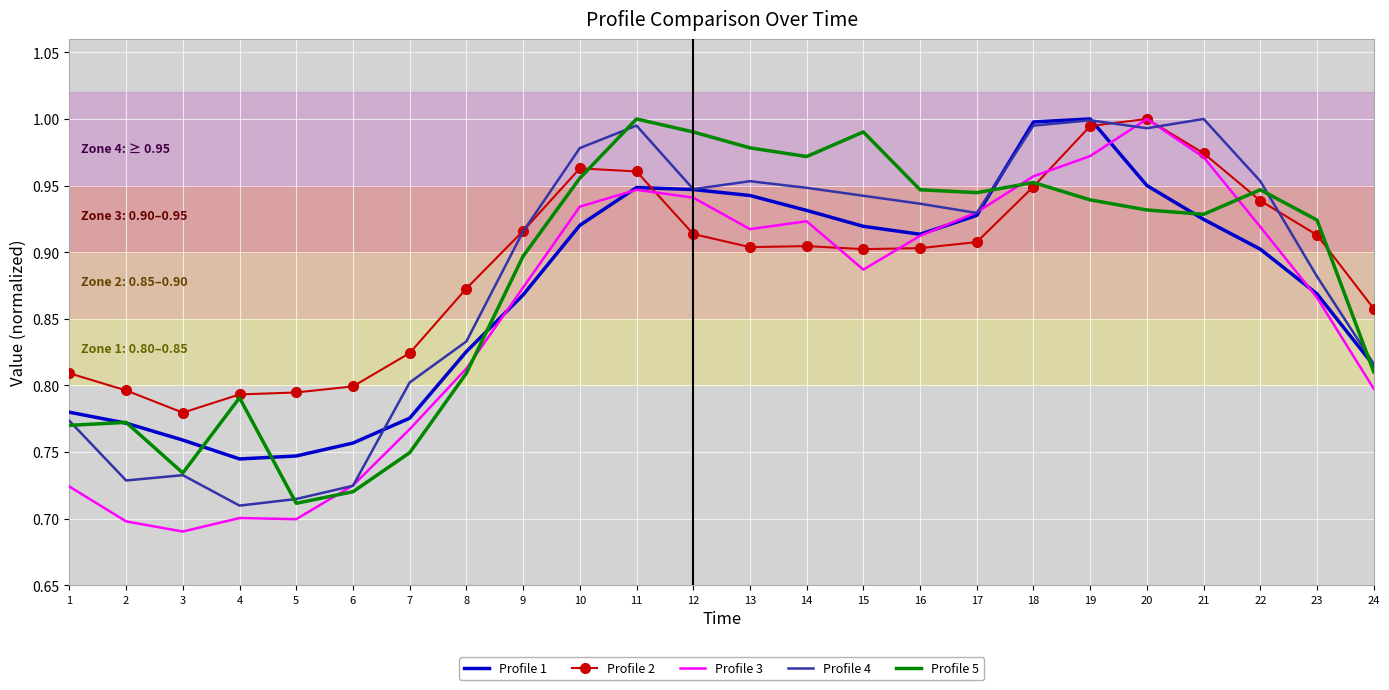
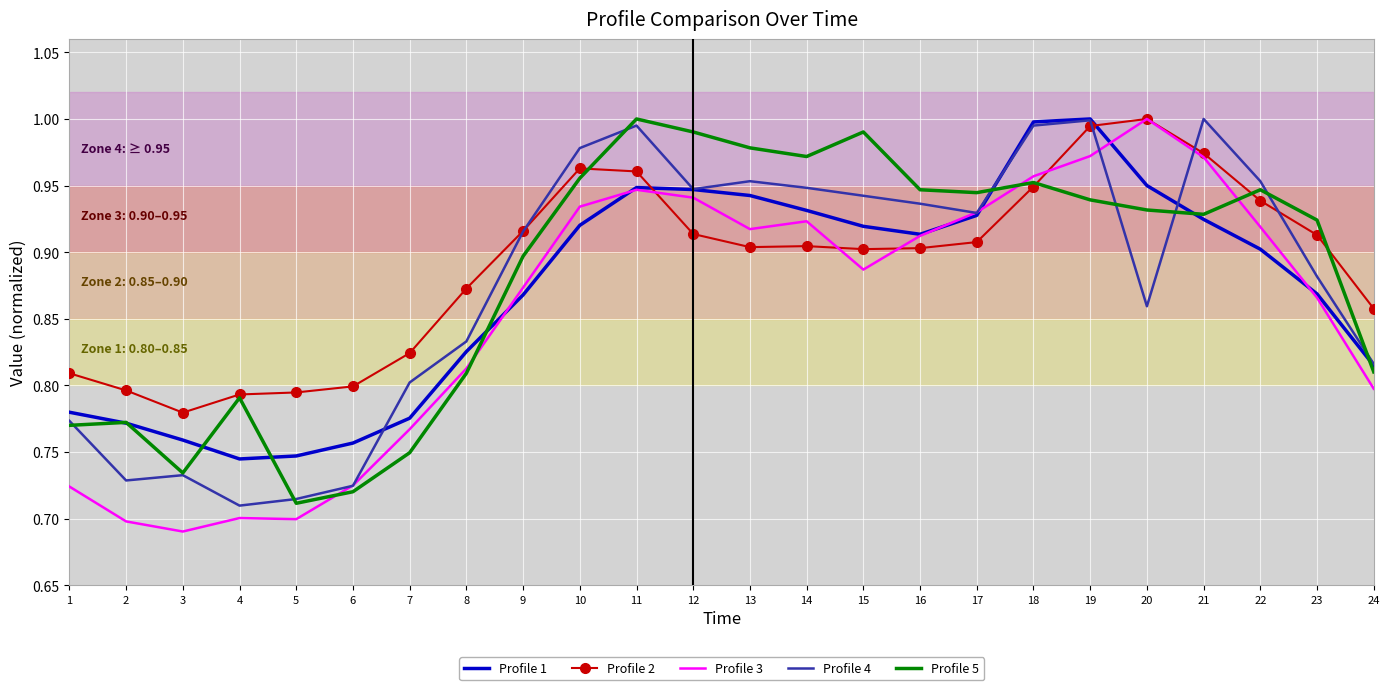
  {
    "Profile 1": {
      "1": "0.780",
      "3": "0.759",
      "4": "0.745",
      "5": "0.747",
      "6": "0.757",
      "7": "0.775",
      "8": "0.825",
      "9": "0.868",
      "10": "0.920",
      "13": "0.943",
      "14": "0.931",
      "15": "0.919",
      "18": "0.998",
      "20": "0.950",
      "21": "0.925",
      "22": "0.902",
      "23": "0.869"
    },
    "Profile 2": {
      "1": "1:"
    },
    "Profile 3": {
      "1": "0.724",
      "2": "0.698",
      "3": "0.690",
      "4": "0.700",
      "5": "0.700",
      "7": "0.767",
      "8": "0.813",
      "9": "0.873",
      "10": "0.934",
      "12": "0.941",
      "13": "0.917",
      "14": "0.923",
      "15": "0.887",
      "18": "0.957",
      "19": "0.972",
      "21": "0.971",
      "22": "0.919",
      "23": "0.866",
      "24": "0.797"
    },
    "Profile 4": {
      "1": "0.773",
      "2": "0.729",
      "4": "0.710",
      "5": "0.715",
      "7": "0.802",
      "8": "0.833",
      "10": "0.978",
      "11": "0.995",
      "13": "0.953",
      "14": "0.948",
      "15": "0.942",
      "16": "0.936",
      "18": "0.995",
-     "20": "0.993",
+     "20": "0.859",
      "21": "1.000",
      "22": "0.953",
      "23": "0.882"
    },
    "Profile 5": {
      "1": "0.770",
      "4": "0.791",
      "5": "0.711",
      "6": "0.720",
      "7": "0.749",
      "8": "0.809",
      "9": "0.897",
      "10": "0.956",
      "11": "1.000",
      "12": "0.990",
      "13": "0.978",
      "14": "0.972",
      "15": "0.990",
      "16": "0.947",
      "17": "0.945",
      "18": "0.952",
      "19": "0.939",
      "20": "0.932",
      "21": "0.928",
      "22": "0.947",
      "23": "0.924",
      "24": "0.810"
    }
  }
